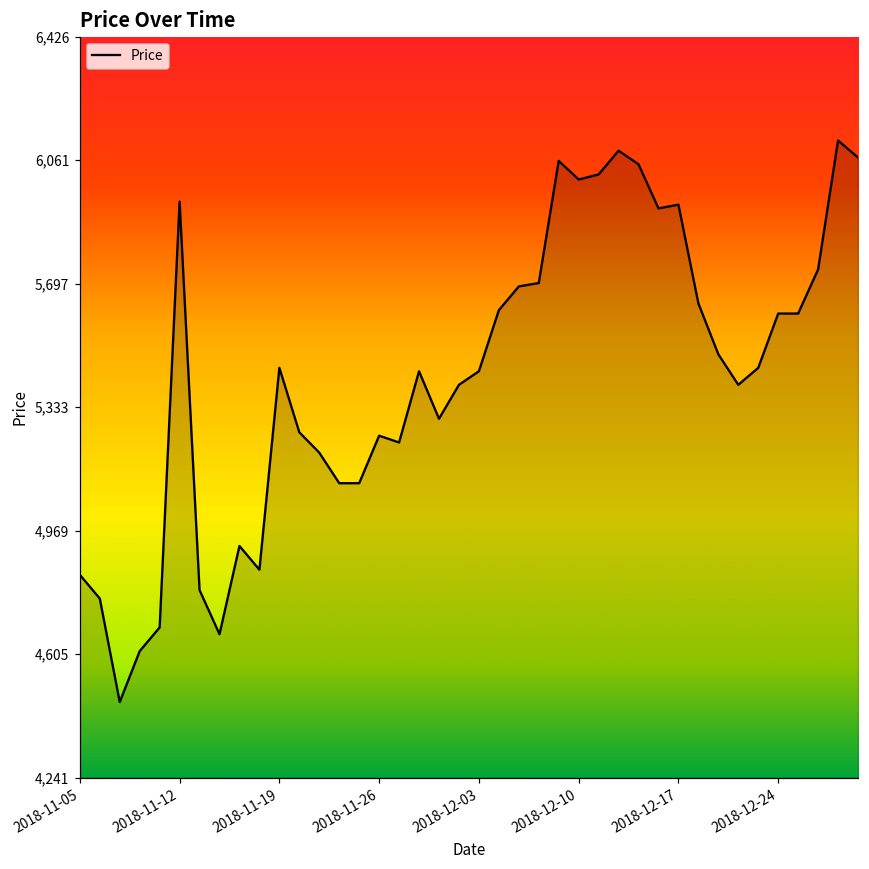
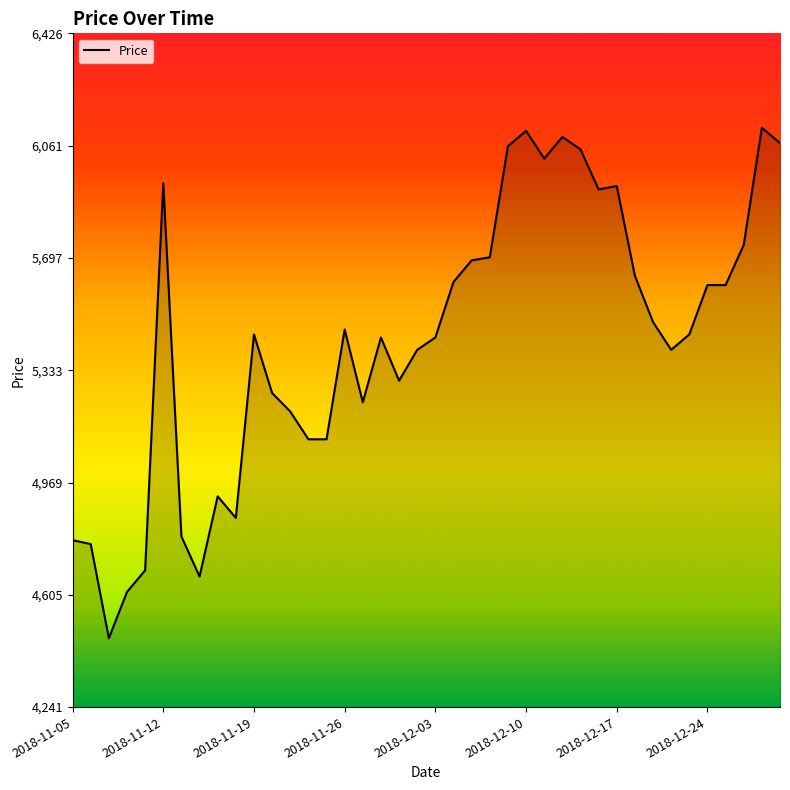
  {
-   "2018-11-05": "4,840",
+   "2018-11-05": "4,780",
    "2018-11-12": "5,940",
    "2018-11-19": "5,450",
-   "2018-11-26": "5,250",
+   "2018-11-26": "5,470",
    "2018-12-03": "5,440",
-   "2018-12-10": "6,010",
+   "2018-12-10": "6,110",
    "2018-12-17": "5,930",
    "2018-12-24": "5,610"
  }
